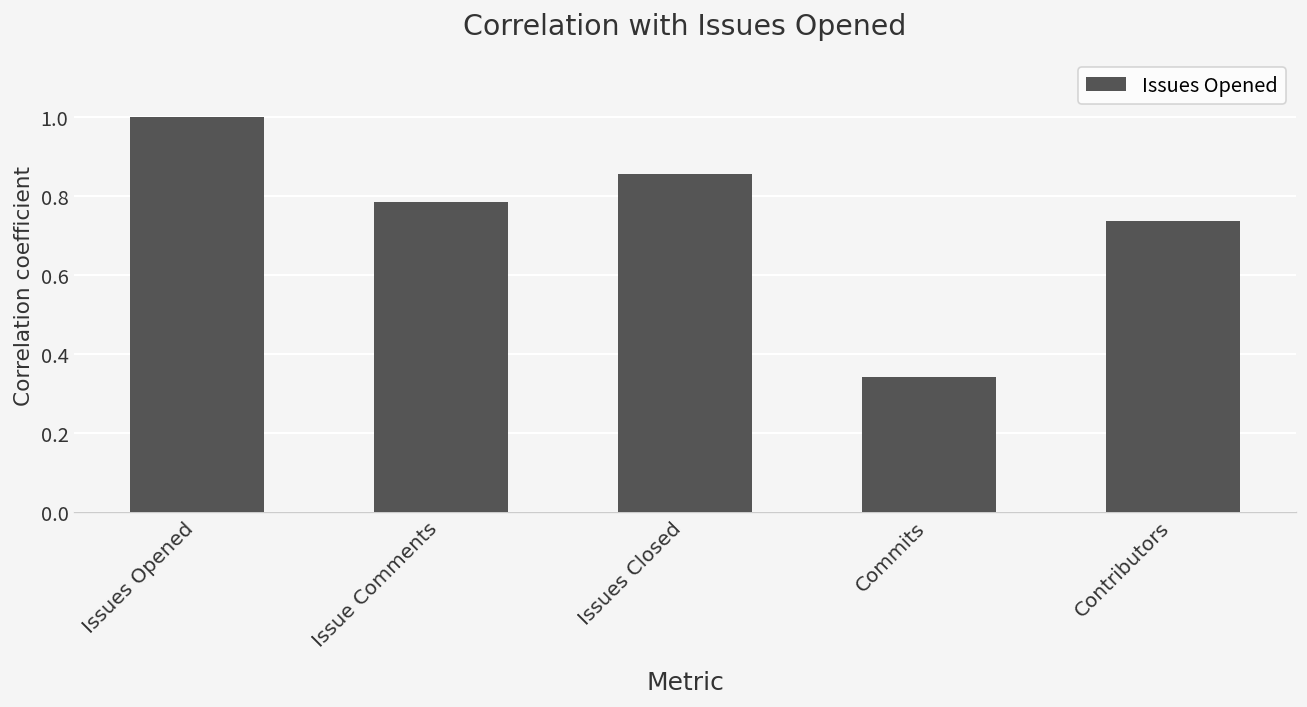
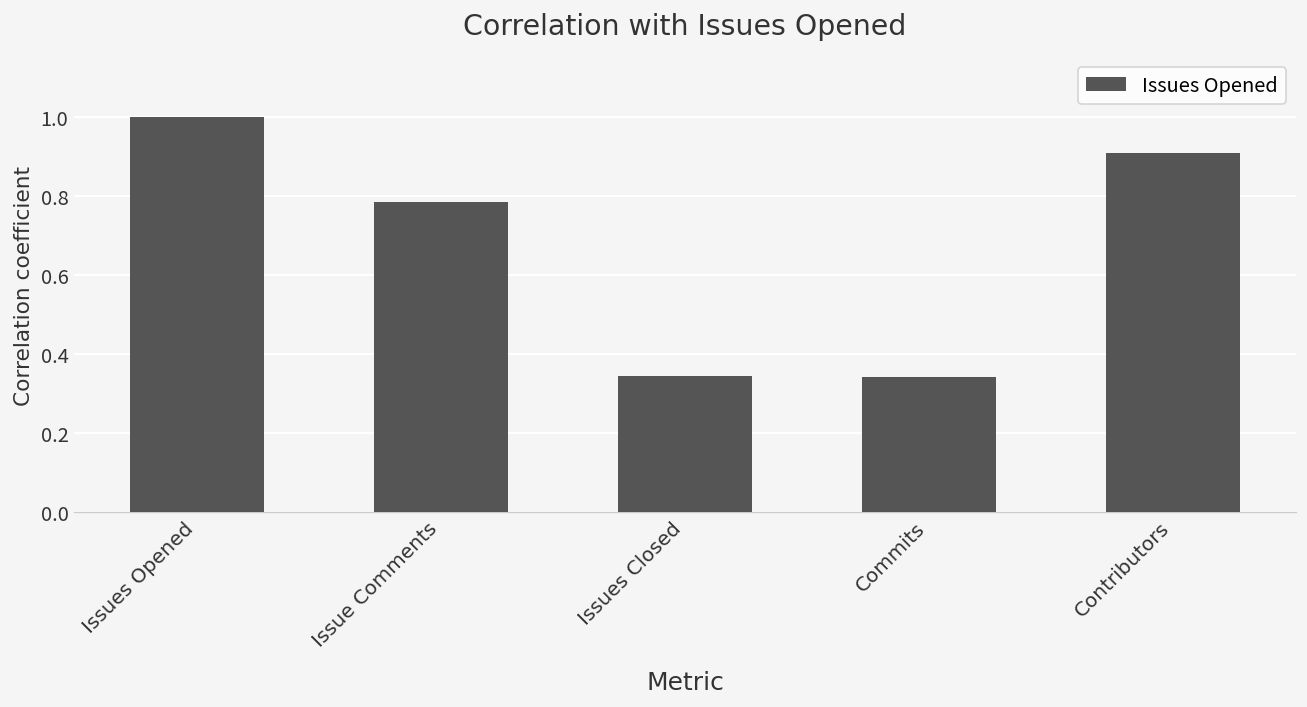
  {
    "Issues Opened": 1.00,
    "Issue Comments": 0.78,
-   "Issues Closed": 0.86,
+   "Issues Closed": 0.34,
    "Commits": 0.34,
-   "Contributors": 0.74
+   "Contributors": 0.91
  }
